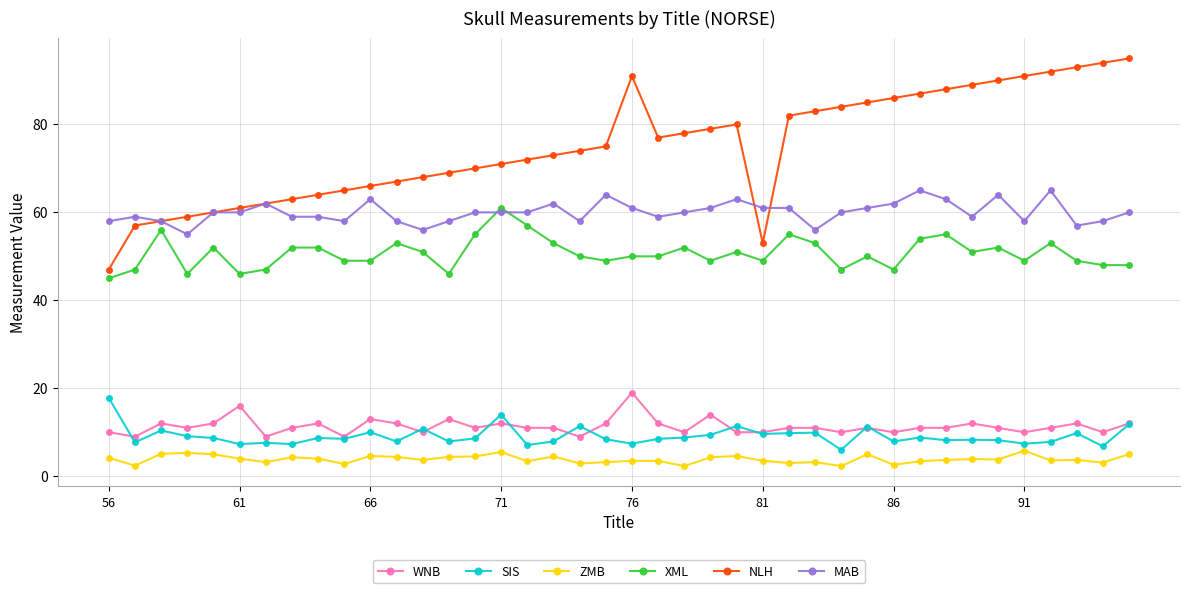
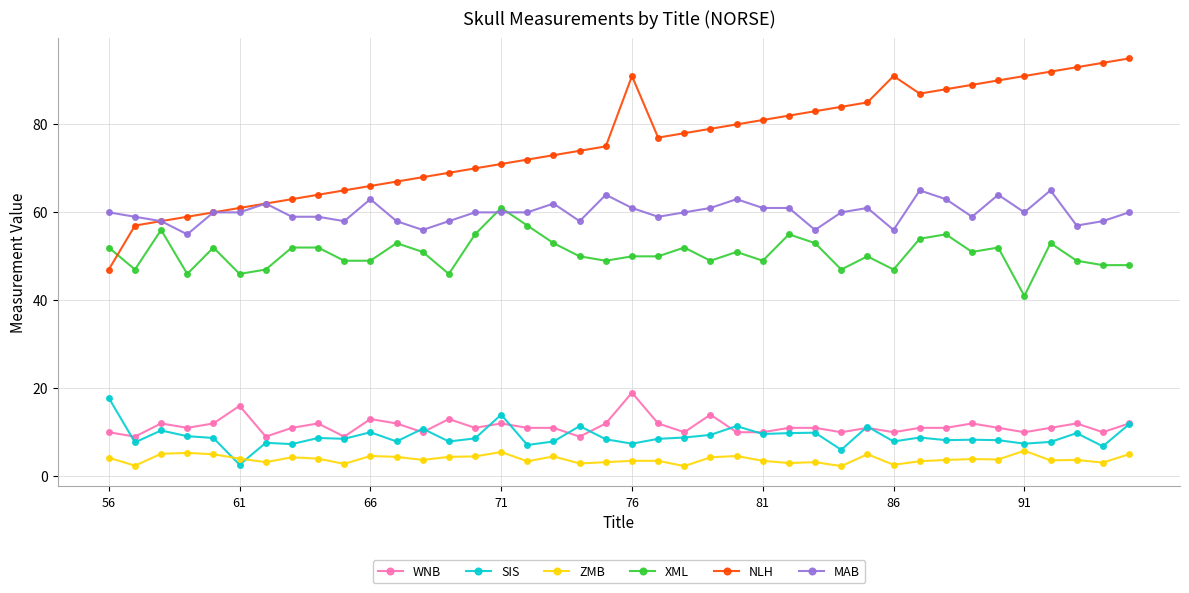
  {
    "WNB": {
      "56": 10,
      "61": 16,
      "66": 13,
      "71": 12,
      "76": 19,
      "86": 10,
      "91": 10
    },
    "SIS": {
      "56": 18,
-     "61": 7,
+     "61": 3,
      "66": 10,
      "71": 14,
      "76": 7,
      "86": 8,
      "91": 7
    },
    "ZMB": {
      "56": 4,
      "61": 4,
      "66": 5,
      "71": 6,
      "76": 4,
      "81": 4,
      "86": 3,
      "91": 6
    },
    "XML": {
-     "56": 45,
+     "56": 52,
      "61": 46,
      "66": 49,
      "71": 61,
      "76": 50,
      "81": 49,
      "86": 47,
-     "91": 49
+     "91": 41
    },
    "NLH": {
      "56": 47,
      "61": 61,
      "66": 66,
      "71": 71,
      "76": 91,
-     "81": 53,
-     "86": 86,
+     "81": 81,
+     "86": 91,
      "91": 91
    },
    "MAB": {
-     "56": 58,
+     "56": 60,
      "61": 60,
      "66": 63,
      "71": 60,
      "76": 61,
      "81": 61,
-     "86": 62,
-     "91": 58
+     "86": 56,
+     "91": 60
    }
  }
